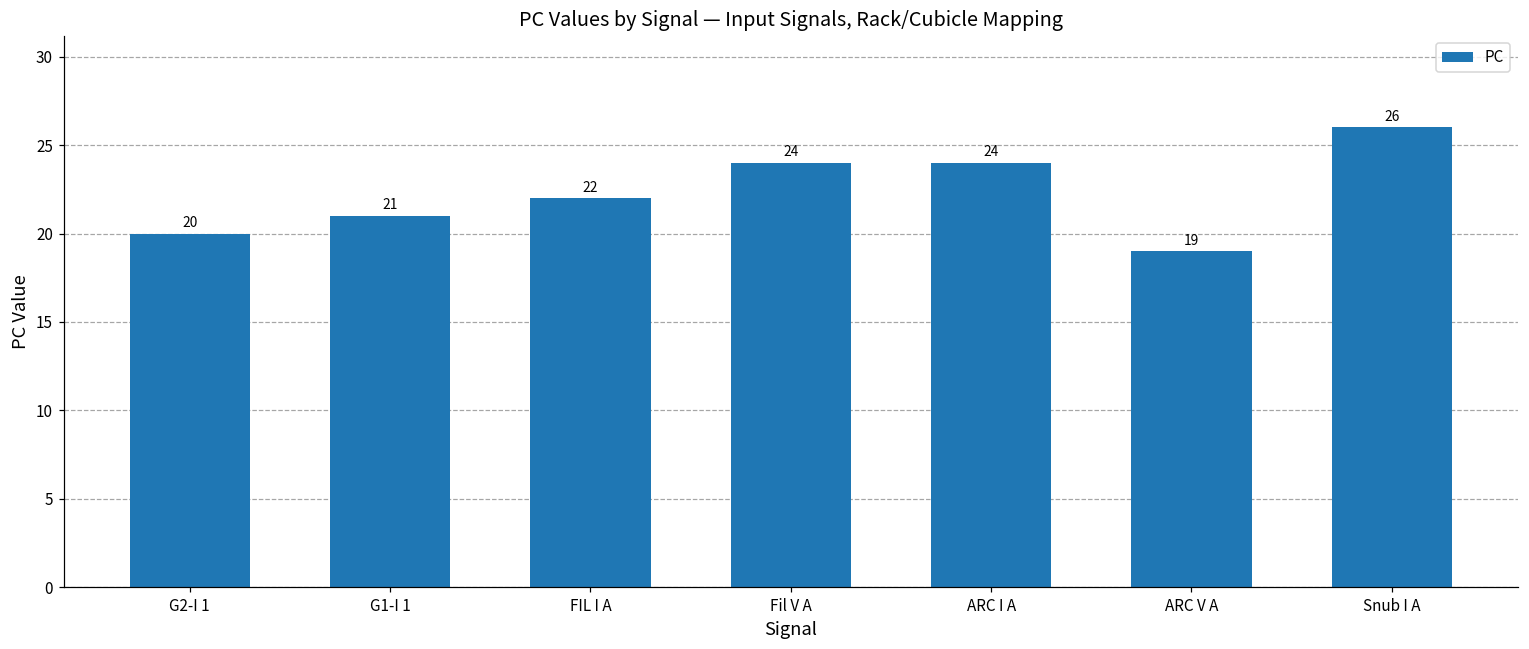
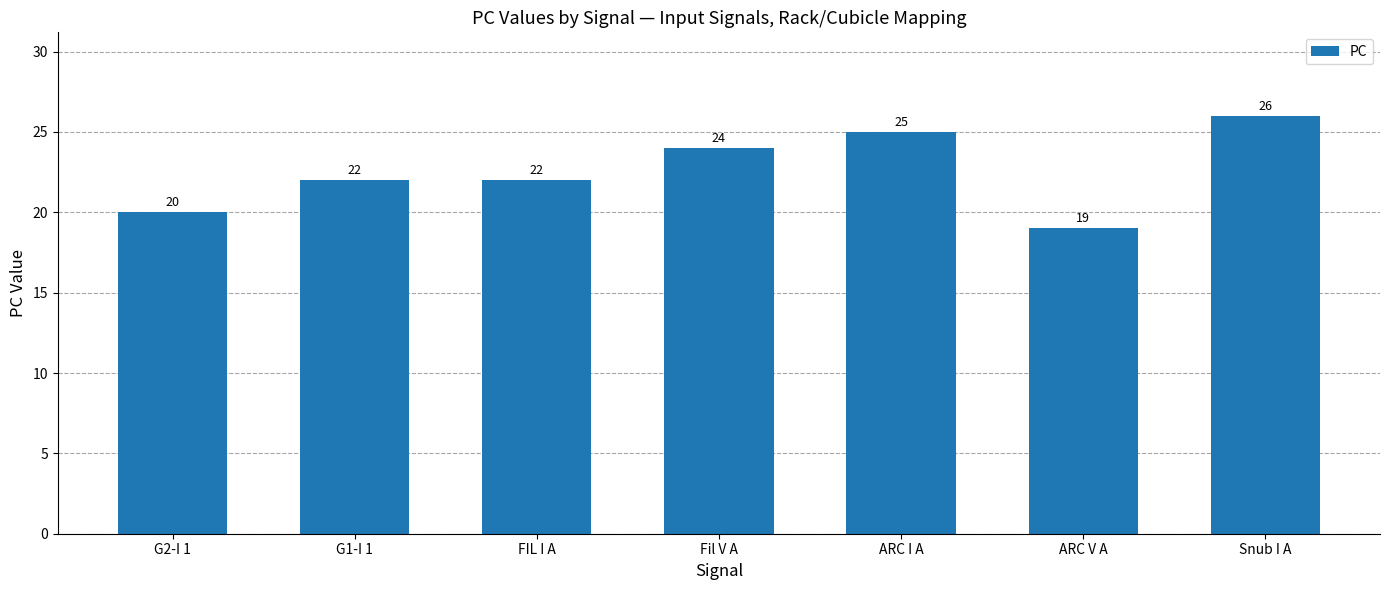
  {
    "G2-I 1": 20,
-   "G1-I 1": 21,
+   "G1-I 1": 22,
    "FIL I A": 22,
    "Fil V A": 24,
-   "ARC I A": 24,
+   "ARC I A": 25,
    "ARC V A": 19,
    "Snub I A": 26
  }
